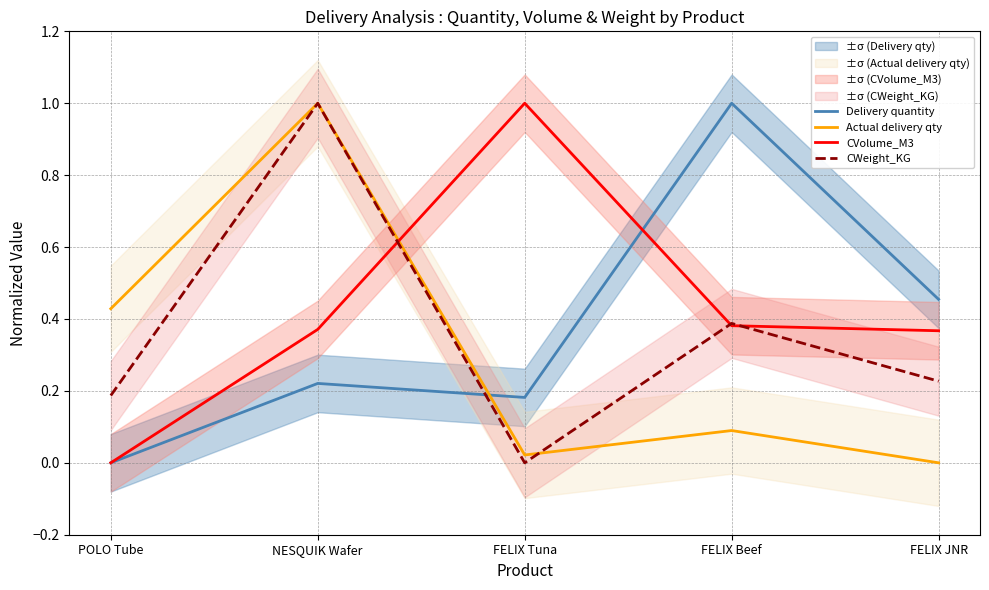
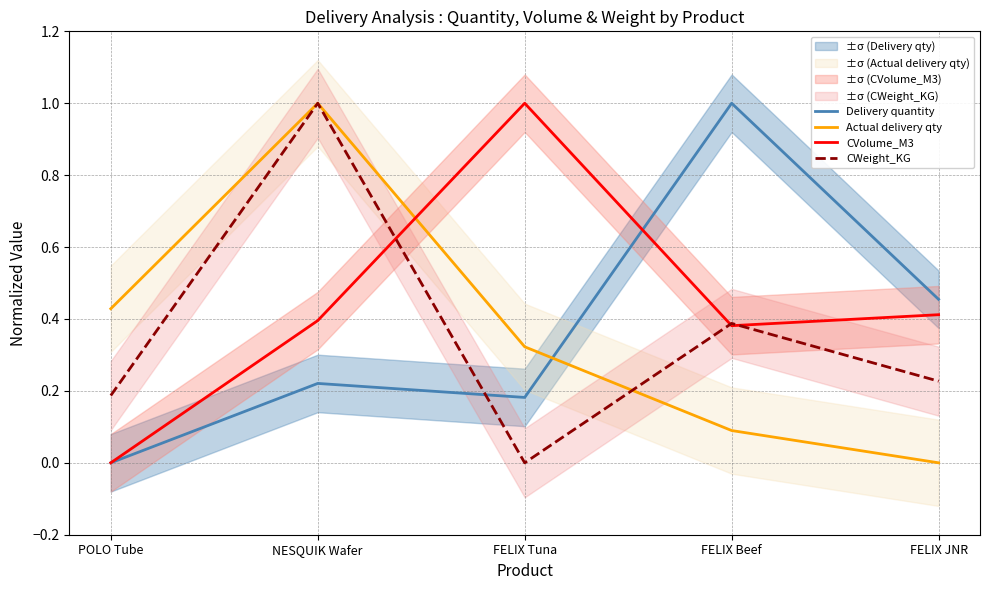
  {
    "Actual delivery qty": {
      "POLO Tube": 0.43,
-     "FELIX Tuna": 0.02,
+     "FELIX Tuna": 0.32,
      "FELIX Beef": 0.09,
      "FELIX JNR": 0.00
    },
    "CVolume_M3": {
-     "NESQUIK Wafer": 0.37,
+     "NESQUIK Wafer": 0.40,
      "FELIX Tuna": 1.00,
-     "FELIX JNR": 0.37
+     "FELIX JNR": 0.41
    },
    "CWeight_KG": {
      "POLO Tube": 0.19,
      "FELIX Tuna": 0.00,
      "FELIX JNR": 0.23
    }
  }
